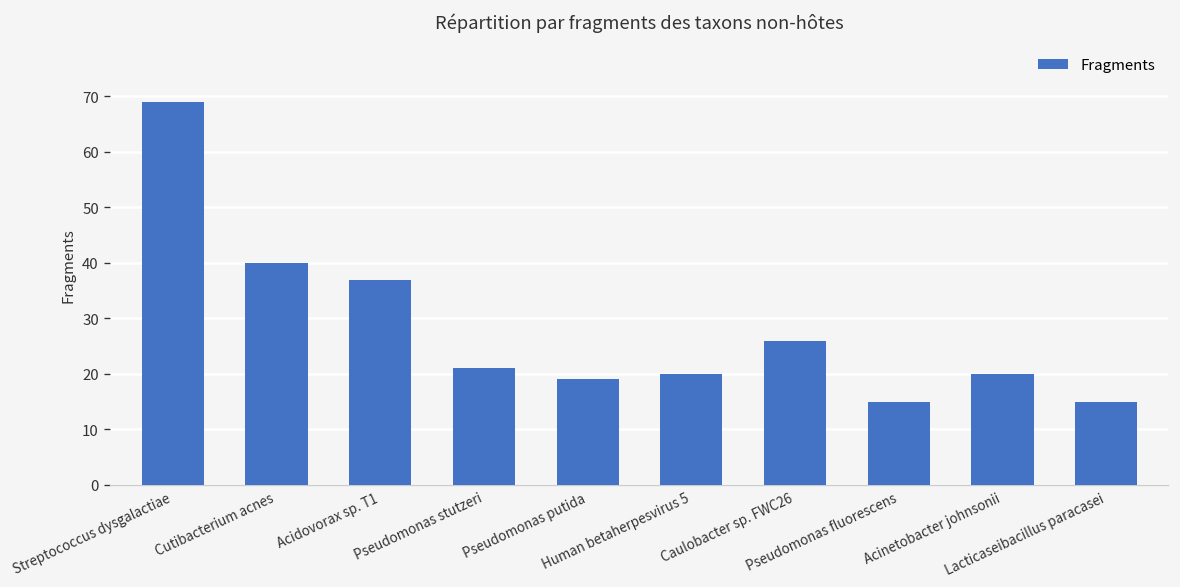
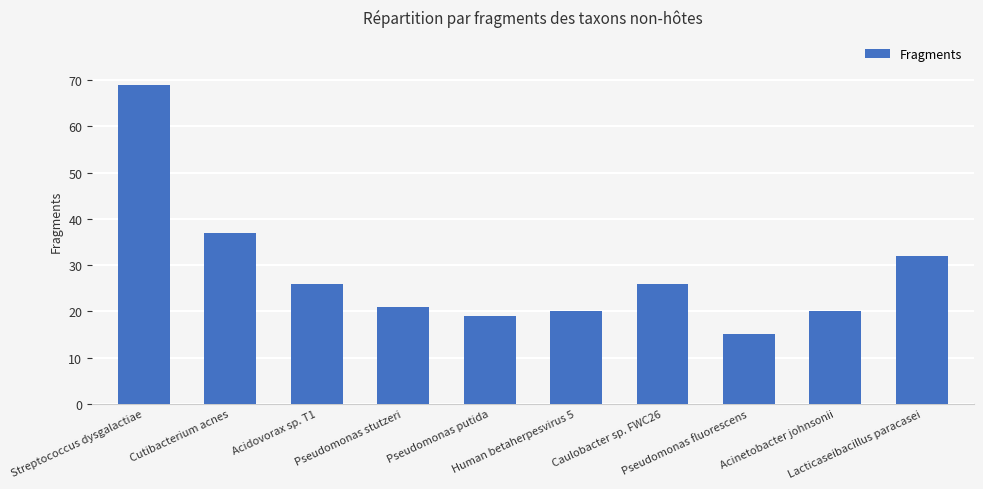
  {
    "Streptococcus dysgalactiae": 69,
-   "Cutibacterium acnes": 40,
-   "Acidovorax sp. T1": 37,
+   "Cutibacterium acnes": 37,
+   "Acidovorax sp. T1": 26,
    "Pseudomonas stutzeri": 21,
    "Pseudomonas putida": 19,
    "Human betaherpesvirus 5": 20,
    "Caulobacter sp. FWC26": 26,
    "Pseudomonas fluorescens": 15,
    "Acinetobacter johnsonii": 20,
-   "Lacticaseibacillus paracasei": 15
+   "Lacticaseibacillus paracasei": 32
  }
